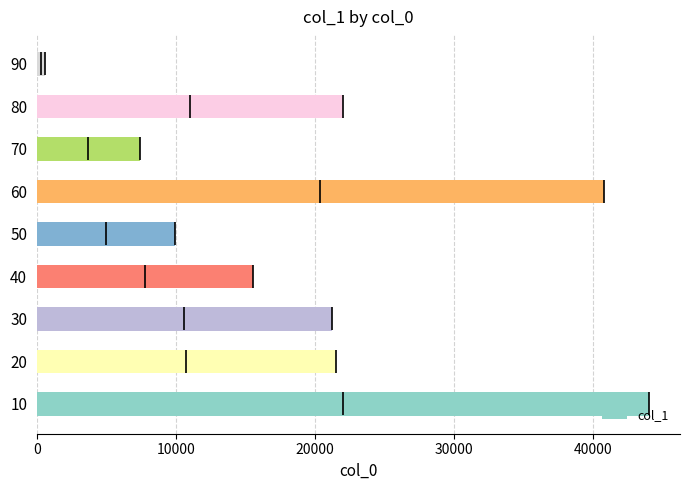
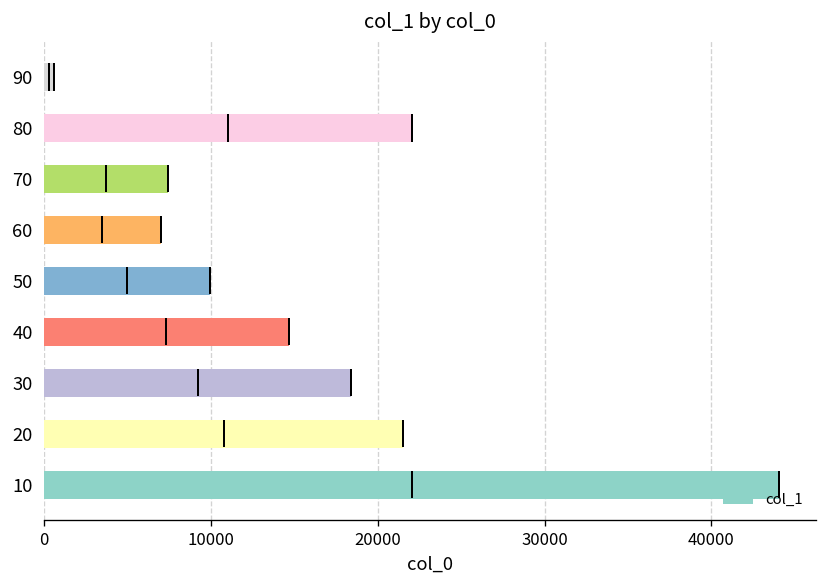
  {
    "90": 600,
    "80": 22000,
    "70": 7400,
-   "60": 40800,
+   "60": 7000,
    "50": 9900,
-   "40": 15500,
-   "30": 21200,
+   "40": 14700,
+   "30": 18400,
    "20": 21500,
    "10": 44100
  }
